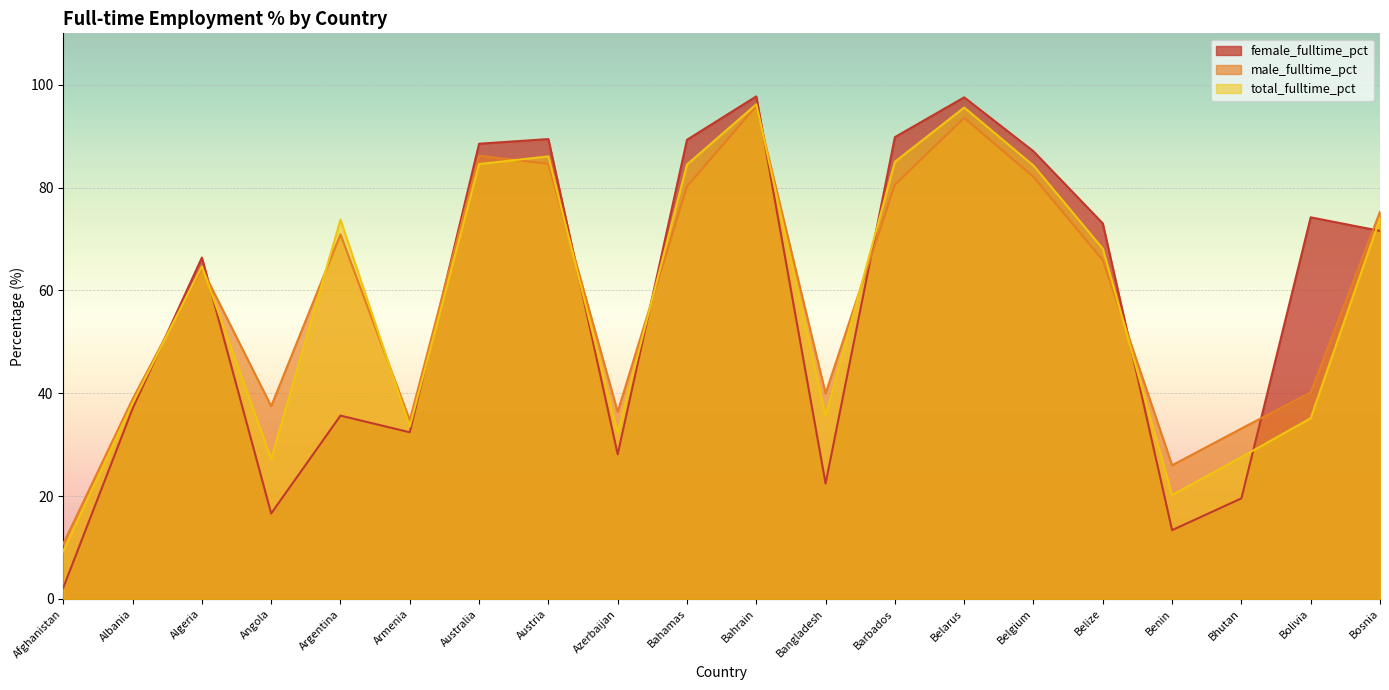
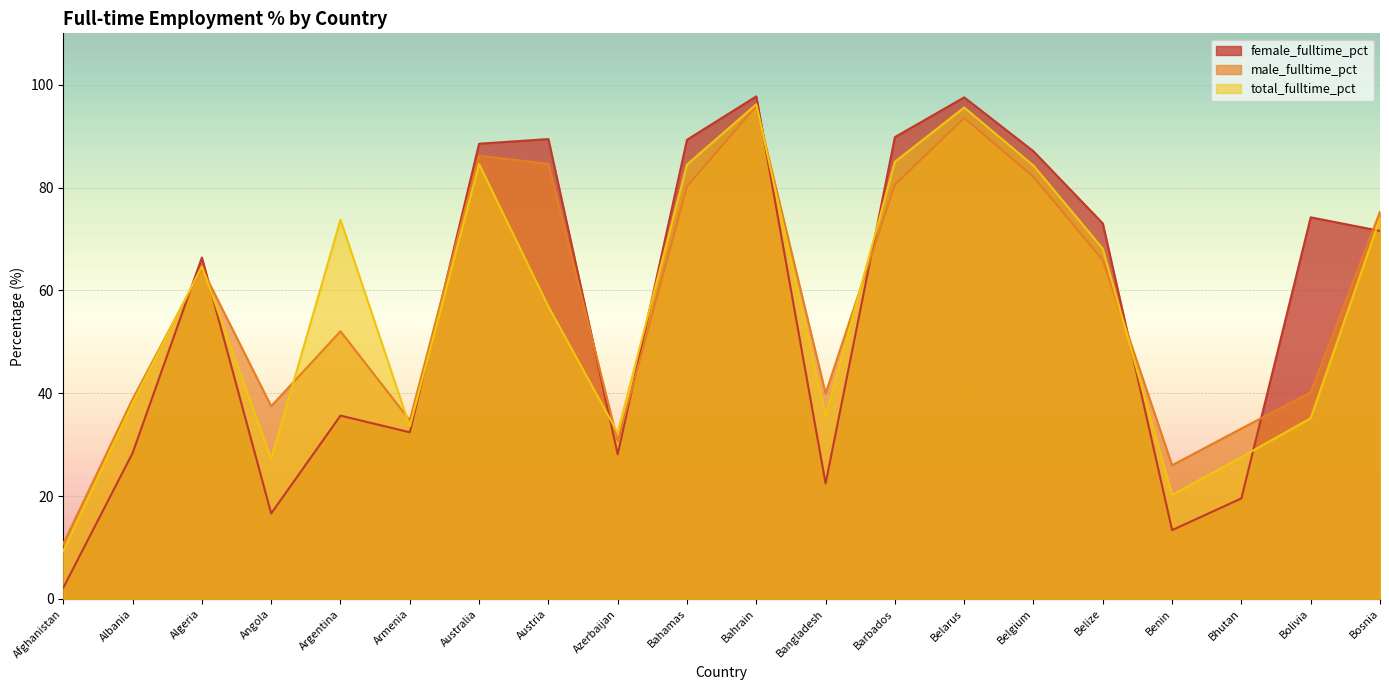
  {
    "female_fulltime_pct": {
      "Afghanistan": 2,
-     "Albania": 37,
+     "Albania": 28,
      "Algeria": 66,
      "Angola": 17,
      "Argentina": 36,
      "Armenia": 32,
      "Australia": 89,
      "Austria": 89,
      "Azerbaijan": 28,
      "Bahamas": 89,
      "Bahrain": 98,
      "Bangladesh": 22,
      "Barbados": 90,
      "Belarus": 98,
      "Belgium": 87,
      "Belize": 73,
      "Benin": 13,
      "Bhutan": 20,
      "Bolivia": 74,
      "Bosnia": 72
    },
    "male_fulltime_pct": {
      "Afghanistan": 11,
      "Albania": 39,
      "Angola": 37,
-     "Argentina": 71,
+     "Argentina": 52,
      "Armenia": 35,
      "Australia": 86,
      "Austria": 85,
-     "Azerbaijan": 36,
+     "Azerbaijan": 31,
      "Bahamas": 80,
      "Bangladesh": 40,
      "Barbados": 81,
      "Belarus": 94,
      "Belgium": 82,
      "Belize": 66,
      "Benin": 26,
      "Bhutan": 33,
      "Bolivia": 40,
      "Bosnia": 75
    },
    "total_fulltime_pct": {
      "Afghanistan": 9,
      "Albania": 38,
      "Angola": 27,
      "Argentina": 74,
      "Armenia": 34,
      "Australia": 85,
-     "Austria": 86,
+     "Austria": 57,
      "Azerbaijan": 32,
      "Bahamas": 84,
      "Bangladesh": 36,
      "Barbados": 85,
      "Belarus": 96,
      "Belgium": 84,
      "Belize": 68,
      "Benin": 20,
      "Bhutan": 28,
      "Bolivia": 35,
      "Bosnia": 74
    }
  }
